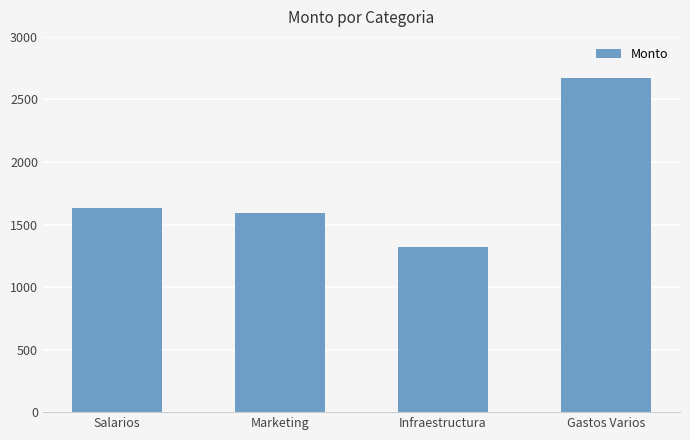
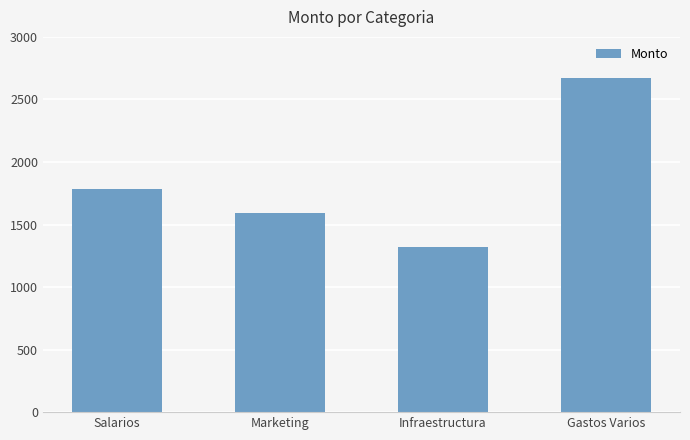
  {
-   "Salarios": 1630,
+   "Salarios": 1780,
    "Marketing": 1600,
    "Infraestructura": 1320,
    "Gastos Varios": 2670
  }
